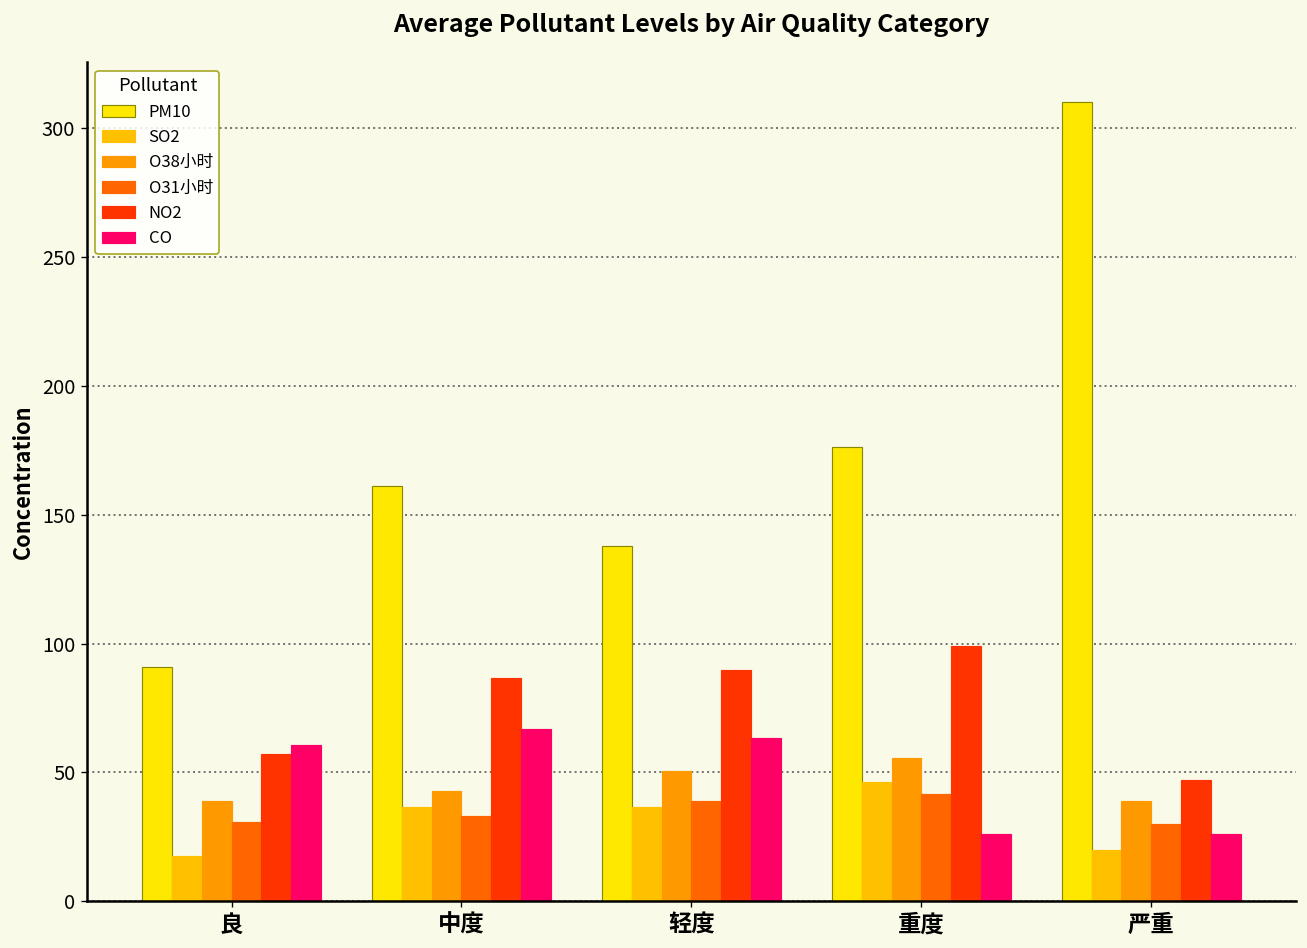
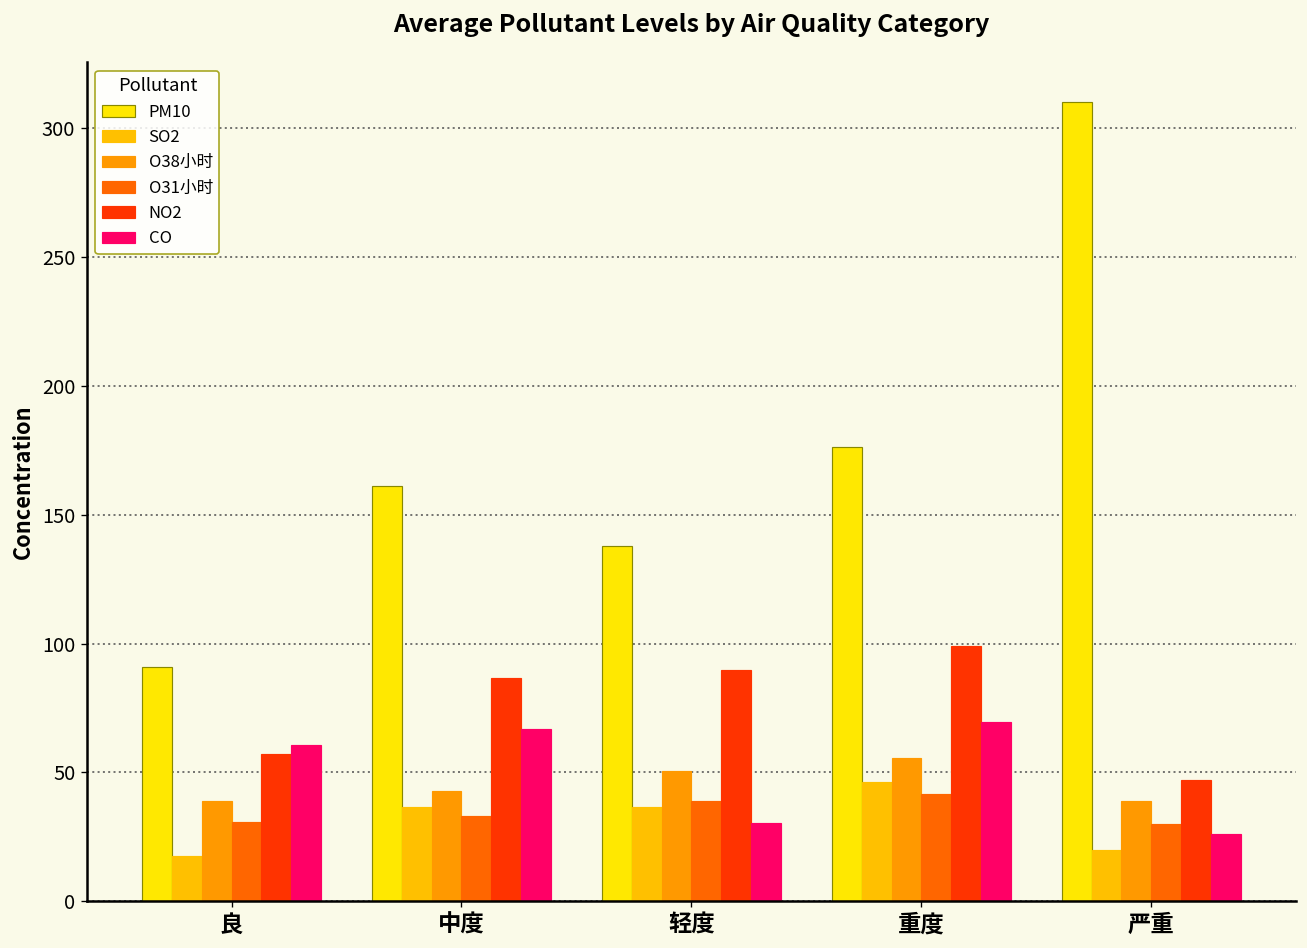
  {
    "CO": {
      "良": 61,
      "中度": 67,
-     "轻度": 64,
-     "重度": 26,
+     "轻度": 30,
+     "重度": 70,
      "严重": 26
    }
  }
